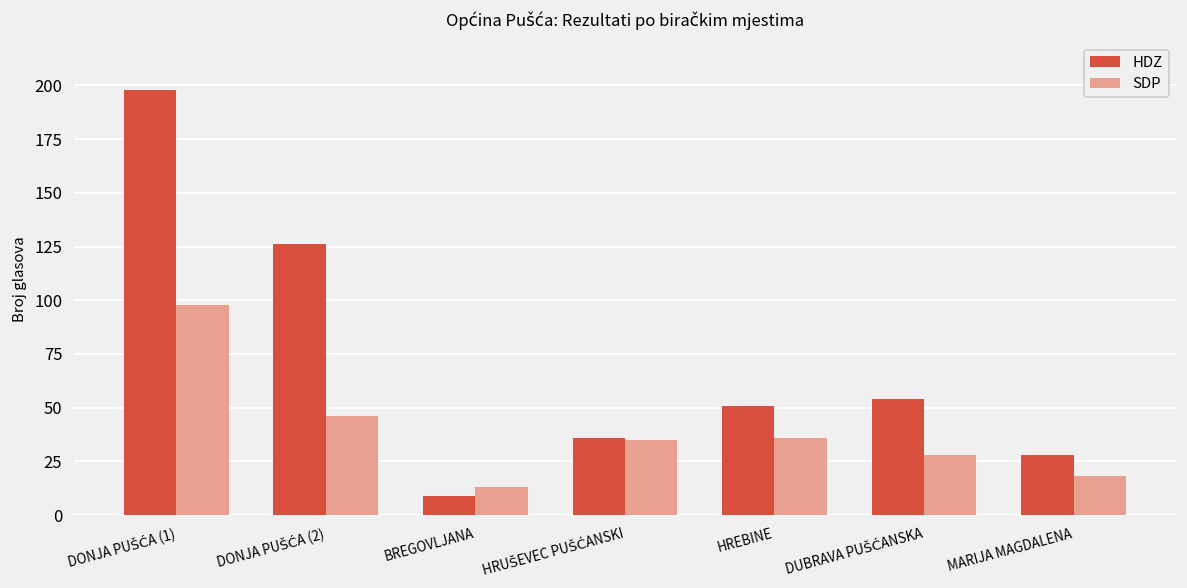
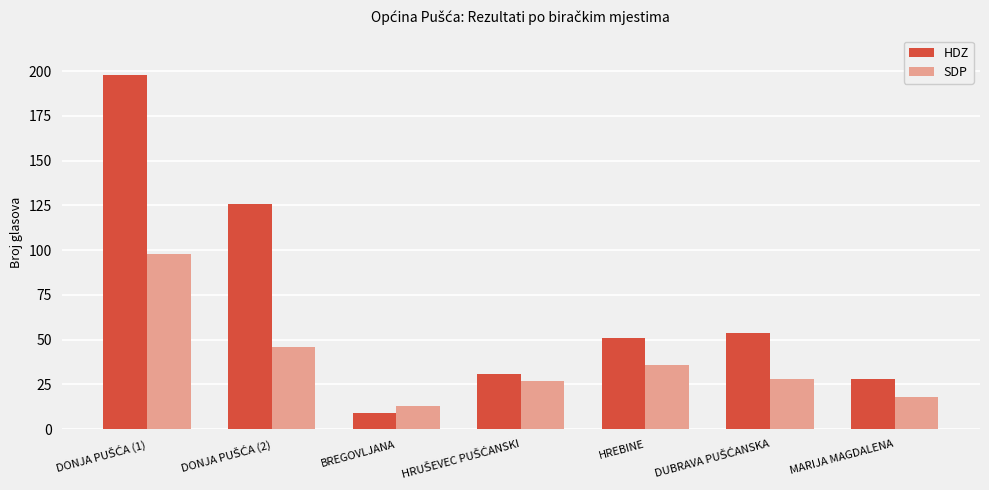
  {
    "HDZ": {
      "DONJA PUŠĆA (1)": 198,
      "DONJA PUŠĆA (2)": 126,
      "BREGOVLJANA": 9,
-     "HRUŠEVEC PUŠĆANSKI": 36,
+     "HRUŠEVEC PUŠĆANSKI": 31,
      "HREBINE": 51,
      "DUBRAVA PUŠĆANSKA": 54,
      "MARIJA MAGDALENA": 28
    },
    "SDP": {
      "DONJA PUŠĆA (1)": 98,
      "DONJA PUŠĆA (2)": 46,
      "BREGOVLJANA": 13,
-     "HRUŠEVEC PUŠĆANSKI": 35,
+     "HRUŠEVEC PUŠĆANSKI": 27,
      "HREBINE": 36,
      "DUBRAVA PUŠĆANSKA": 28,
      "MARIJA MAGDALENA": 18
    }
  }
